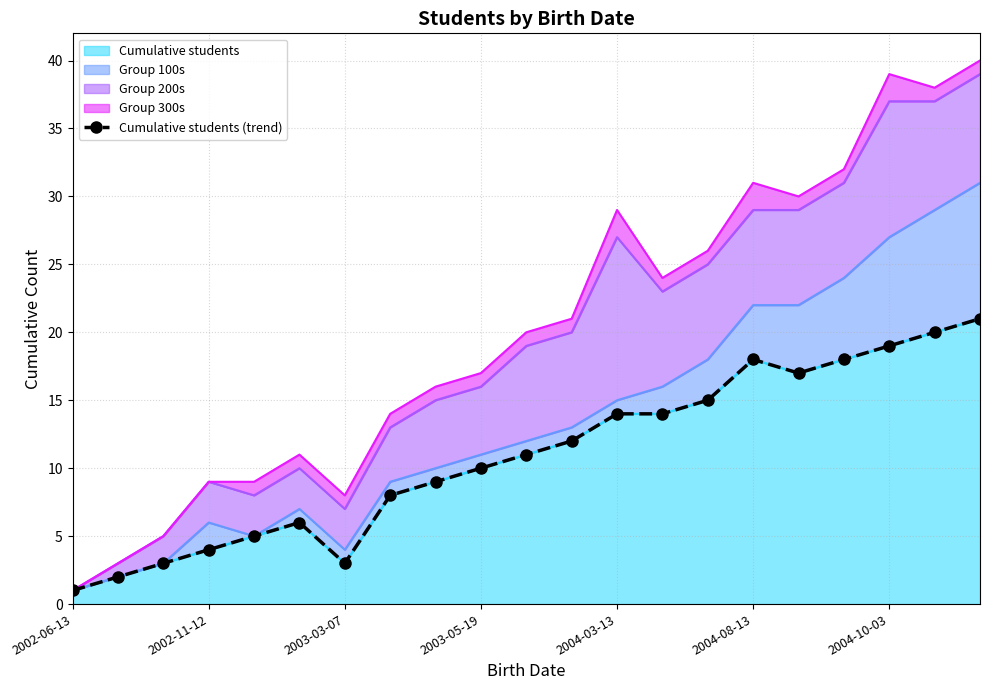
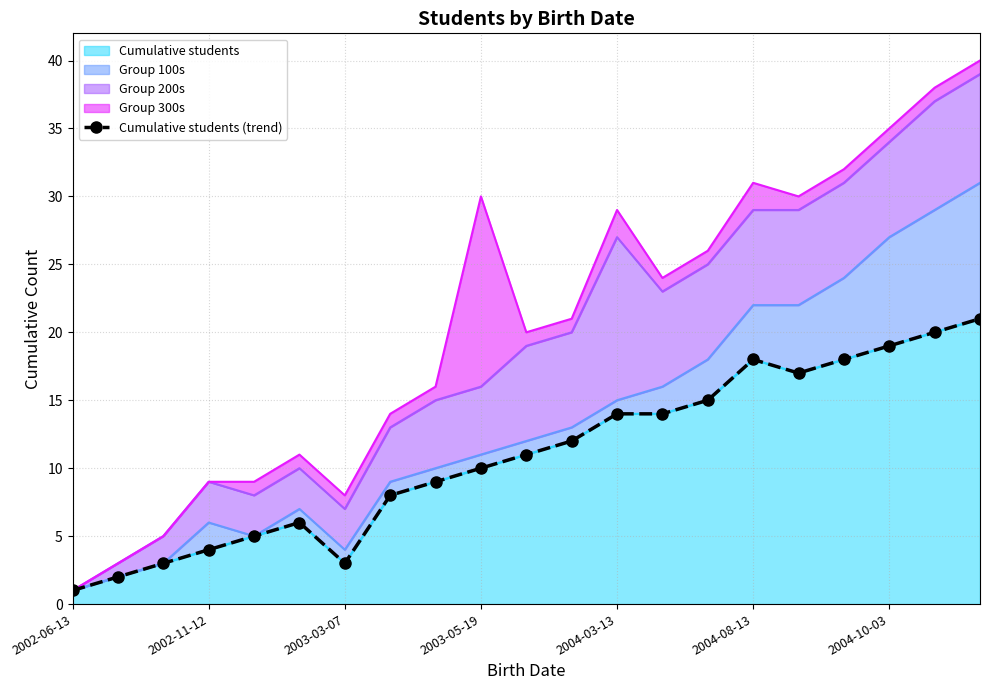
  {
    "Cumulative students": {
      "2002-11-12": 4,
      "2003-03-07": 3,
      "2003-05-19": 10,
      "2004-03-13": 14,
      "2004-08-13": 18,
      "2004-10-03": 19
    },
    "Group 100s": {
      "2002-11-12": 2,
      "2003-03-07": 1,
      "2003-05-19": 1,
      "2004-03-13": 1,
      "2004-08-13": 4,
      "2004-10-03": 8
    },
    "Group 200s": {
      "2003-03-07": 3,
      "2003-05-19": 5,
      "2004-03-13": 12,
      "2004-08-13": 7,
-     "2004-10-03": 10
+     "2004-10-03": 7
    },
    "Group 300s": {
      "2003-03-07": 1,
-     "2003-05-19": 1,
+     "2003-05-19": 14,
      "2004-03-13": 2,
      "2004-08-13": 2,
-     "2004-10-03": 2
+     "2004-10-03": 1
    }
  }
